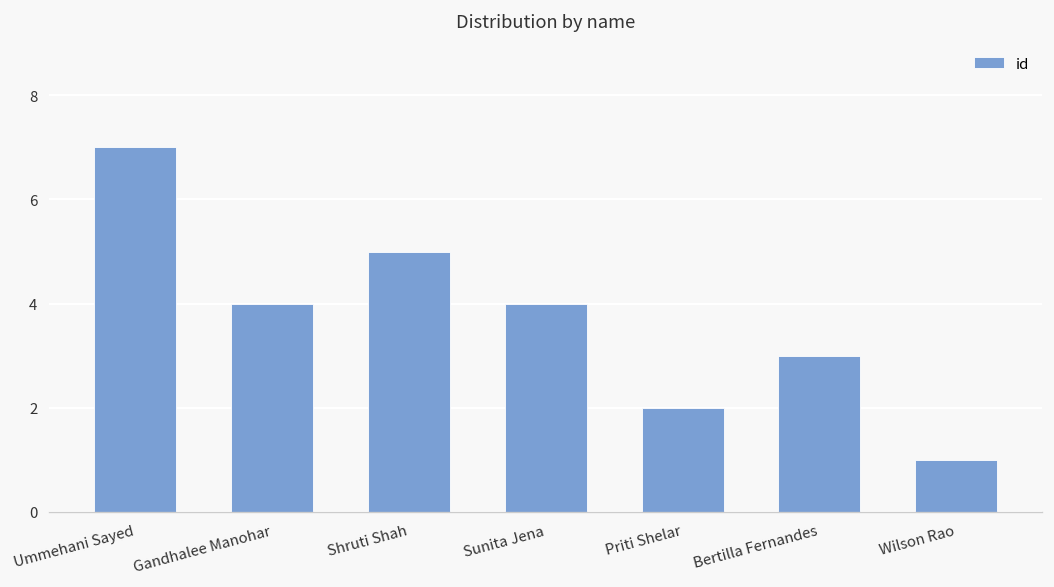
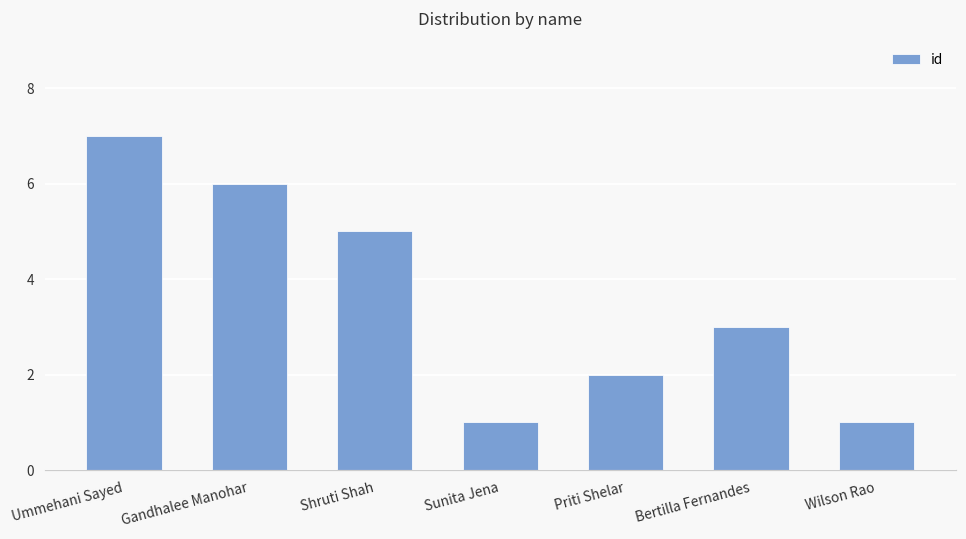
  {
    "Ummehani Sayed": 7,
-   "Gandhalee Manohar": 4,
+   "Gandhalee Manohar": 6,
    "Shruti Shah": 5,
-   "Sunita Jena": 4,
+   "Sunita Jena": 1,
    "Priti Shelar": 2,
    "Bertilla Fernandes": 3,
    "Wilson Rao": 1
  }
